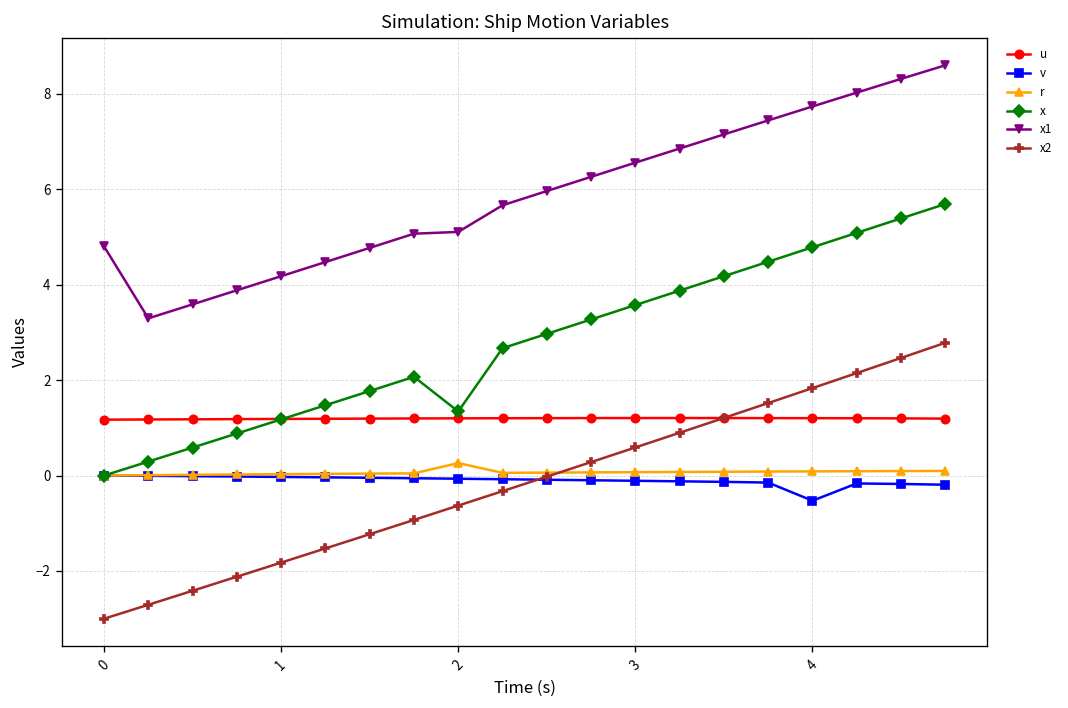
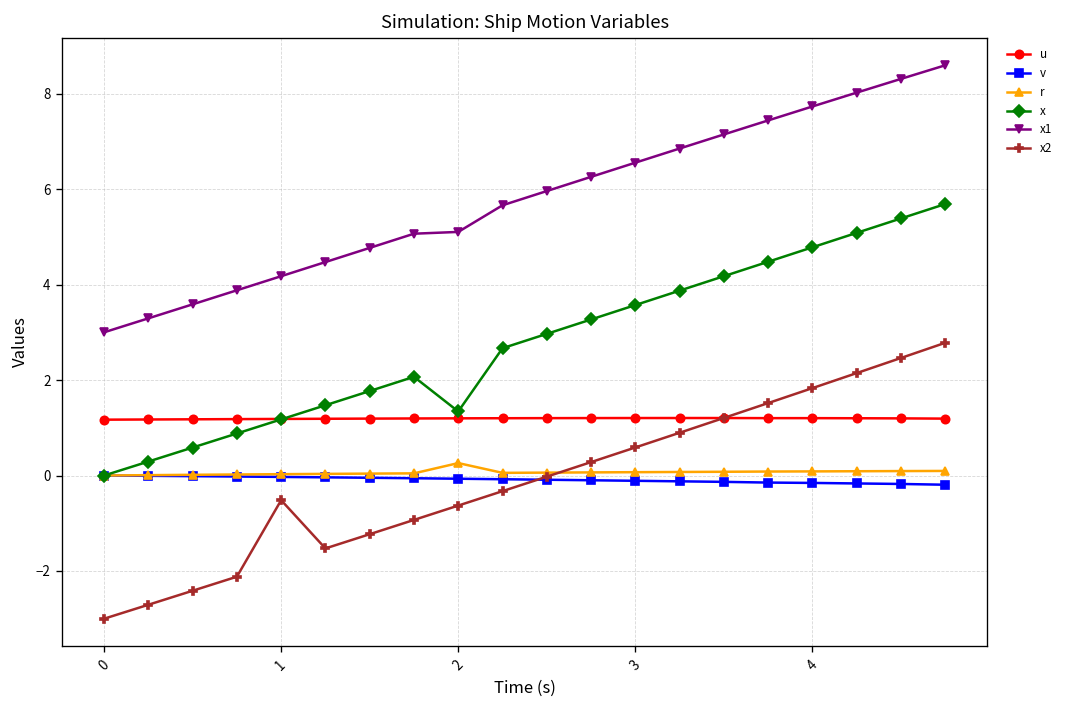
  {
    "u": {
      "0": 1.2,
      "2": 1.2,
      "3": 1.2,
      "4": 1.2
    },
    "v": {
      "2": -0.1,
      "3": -0.1,
-     "4": -0.5
+     "4": -0.2
    },
    "r": {
      "2": 0.3,
      "3": 0.1,
      "4": 0.1
    },
    "x": {
      "2": 1.3,
      "3": 3.6,
      "4": 4.8
    },
    "x1": {
-     "0": 4.8,
+     "0": 3.0,
      "1": 4.2,
      "2": 5.1,
      "3": 6.6,
      "4": 7.7
    },
    "x2": {
      "0": -3.0,
-     "1": -1.8,
+     "1": -0.5,
      "2": -0.6,
      "3": 0.6,
      "4": 1.8
    }
  }
